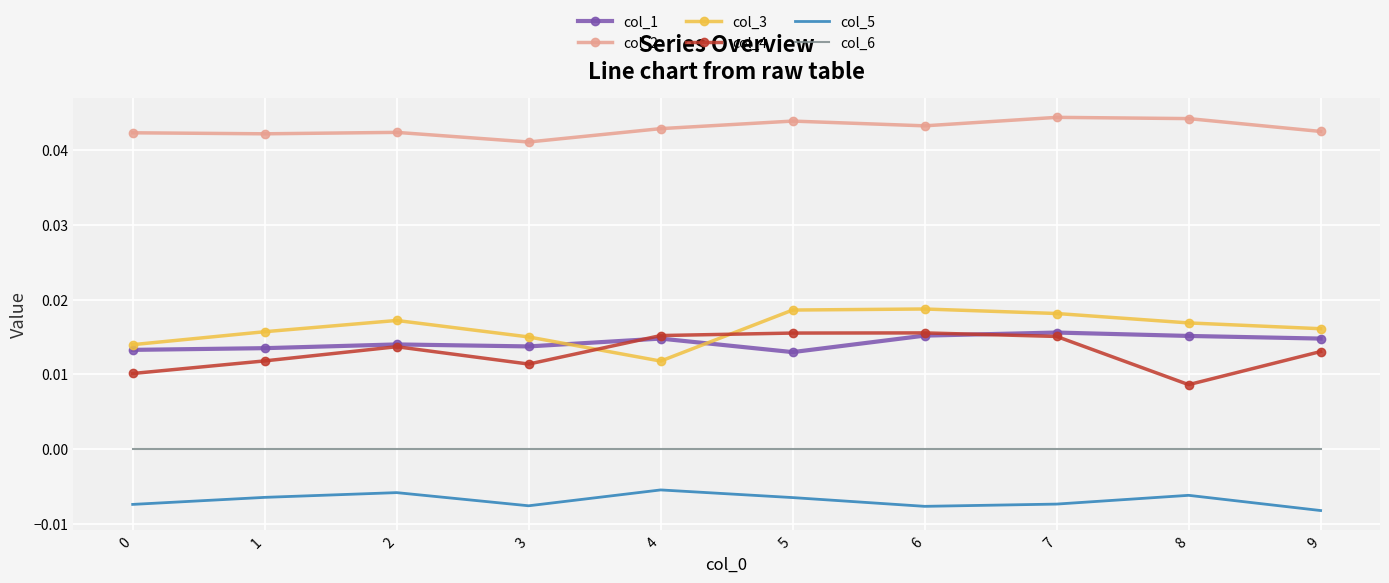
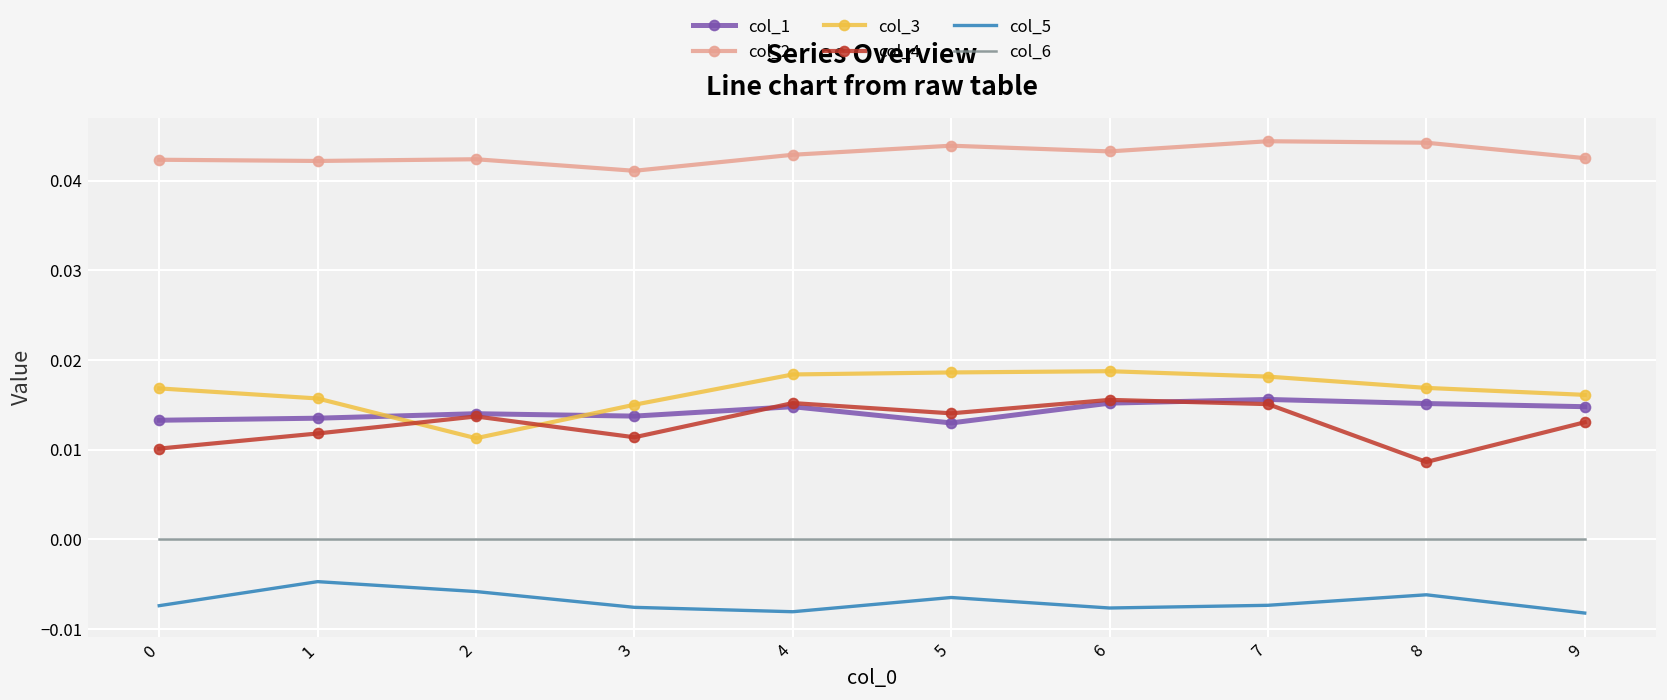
  {
    "col_1": {
      "0": 0.013,
      "1": 0.014,
      "3": 0.014,
      "4": 0.015,
      "5": 0.013,
      "6": 0.015,
      "7": 0.016,
      "8": 0.015,
      "9": 0.015
    },
    "col_2": {
      "0": 0.042,
      "1": 0.042,
      "2": 0.042,
      "3": 0.041,
      "4": 0.043,
      "5": 0.044,
      "6": 0.043,
      "7": 0.044,
      "8": 0.044,
      "9": 0.043
    },
    "col_3": {
-     "0": 0.014,
+     "0": 0.017,
      "1": 0.016,
-     "2": 0.017,
+     "2": 0.011,
      "3": 0.015,
-     "4": 0.012,
+     "4": 0.018,
      "5": 0.019,
      "6": 0.019,
      "7": 0.018,
      "8": 0.017,
      "9": 0.016
    },
    "col_4": {
      "0": 0.010,
      "1": 0.012,
      "3": 0.011,
      "4": 0.015,
-     "5": 0.016,
+     "5": 0.014,
      "6": 0.016,
      "7": 0.015,
      "8": 0.009,
      "9": 0.013
    },
    "col_5": {
      "0": -0.007,
-     "1": -0.006,
+     "1": -0.005,
      "2": -0.006,
      "3": -0.008,
-     "4": -0.005,
+     "4": -0.008,
      "5": -0.006,
      "6": -0.008,
      "7": -0.007,
      "8": -0.006,
      "9": -0.008
    },
    "col_6": {
      "0": 0.000,
      "1": 0.000,
      "2": 0.000,
      "3": 0.000,
      "4": 0.000,
      "5": 0.000,
      "6": 0.000,
      "7": 0.000,
      "8": 0.000,
      "9": 0.000
    }
  }
